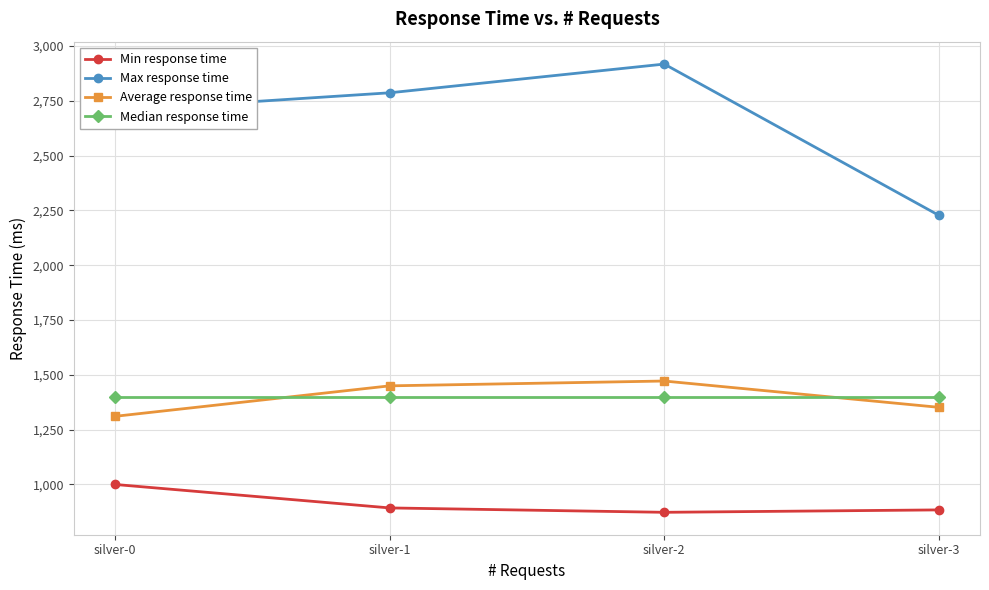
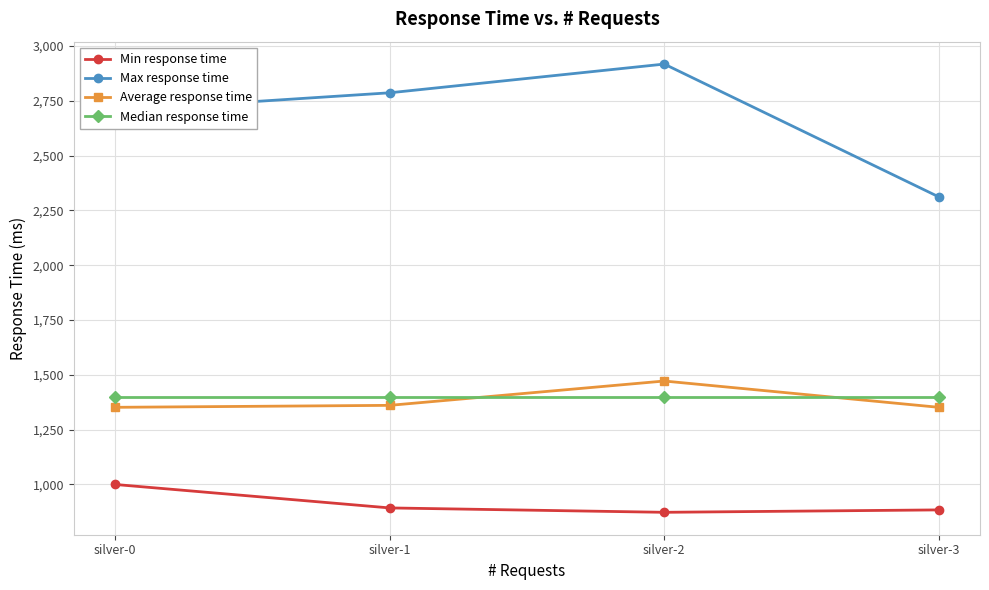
  {
    "Min response time": {
      "silver-0": "1,000",
      "silver-1": "890",
      "silver-2": "870",
      "silver-3": "880"
    },
    "Max response time": {
      "silver-1": "2,790",
      "silver-2": "2,920",
-     "silver-3": "2,230"
+     "silver-3": "2,310"
    },
    "Average response time": {
-     "silver-0": "1,310",
-     "silver-1": "1,450",
+     "silver-0": "1,350",
+     "silver-1": "1,360",
      "silver-2": "1,470",
      "silver-3": "1,350"
    },
    "Median response time": {
      "silver-0": "1,400",
      "silver-1": "1,400",
      "silver-2": "1,400",
      "silver-3": "1,400"
    }
  }
